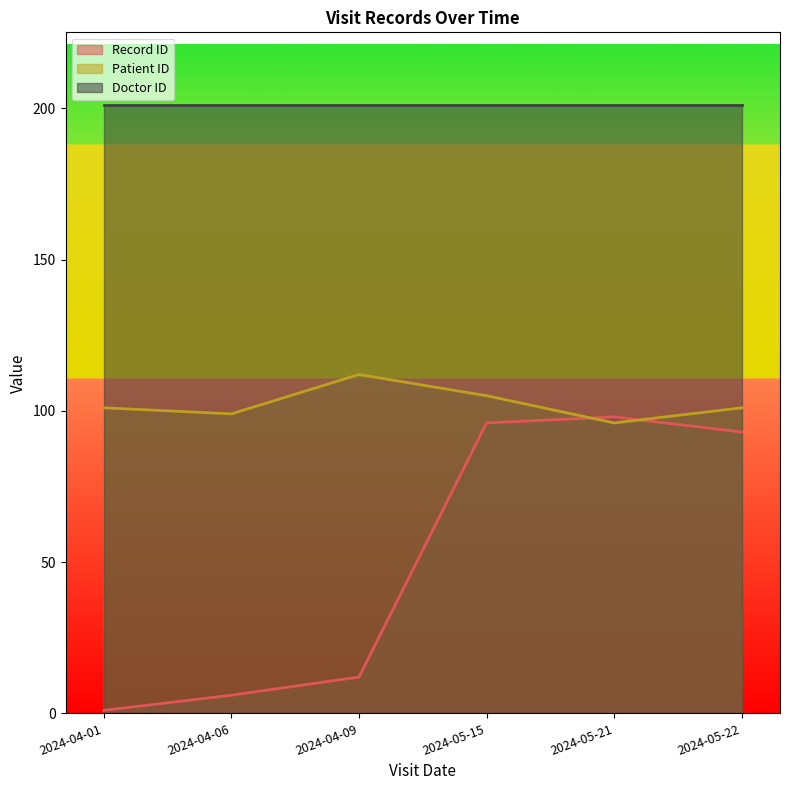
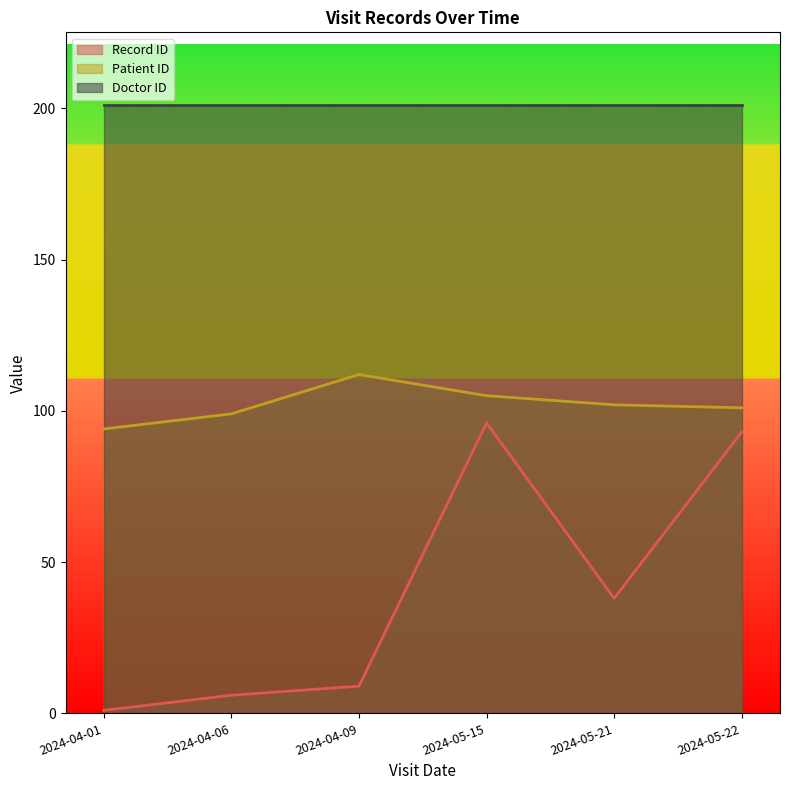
  {
    "Record ID": {
      "2024-04-01": 1,
      "2024-04-06": 6,
-     "2024-04-09": 12,
+     "2024-04-09": 9,
      "2024-05-15": 96,
-     "2024-05-21": 98,
+     "2024-05-21": 38,
      "2024-05-22": 93
    },
    "Patient ID": {
-     "2024-04-01": 101,
+     "2024-04-01": 94,
      "2024-04-06": 99,
      "2024-04-09": 112,
      "2024-05-15": 105,
-     "2024-05-21": 96,
+     "2024-05-21": 102,
      "2024-05-22": 101
    },
    "Doctor ID": {
      "2024-04-01": 201,
      "2024-04-06": 201,
      "2024-04-09": 201,
      "2024-05-15": 201,
      "2024-05-21": 201,
      "2024-05-22": 201
    }
  }
